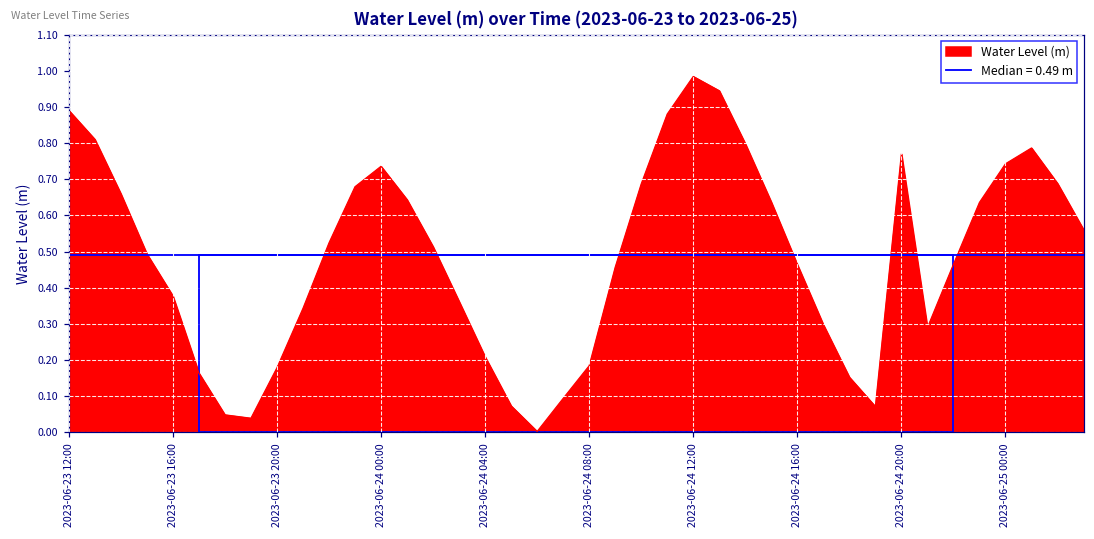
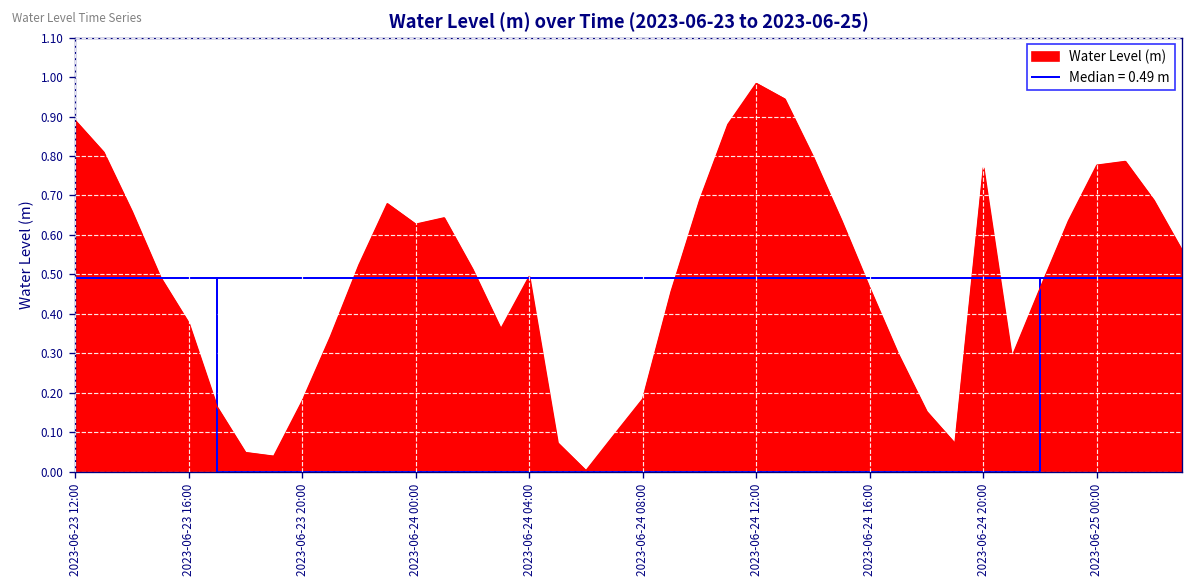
  {
    "2023-06-23 12:00": 0.89,
    "2023-06-23 16:00": 0.38,
    "2023-06-23 20:00": 0.18,
-   "2023-06-24 00:00": 0.74,
-   "2023-06-24 04:00": 0.21,
+   "2023-06-24 00:00": 0.63,
+   "2023-06-24 04:00": 0.49,
    "2023-06-24 08:00": 0.18,
    "2023-06-24 12:00": 0.98,
    "2023-06-24 16:00": 0.46,
    "2023-06-24 20:00": 0.77,
-   "2023-06-25 00:00": 0.74
+   "2023-06-25 00:00": 0.78
  }
